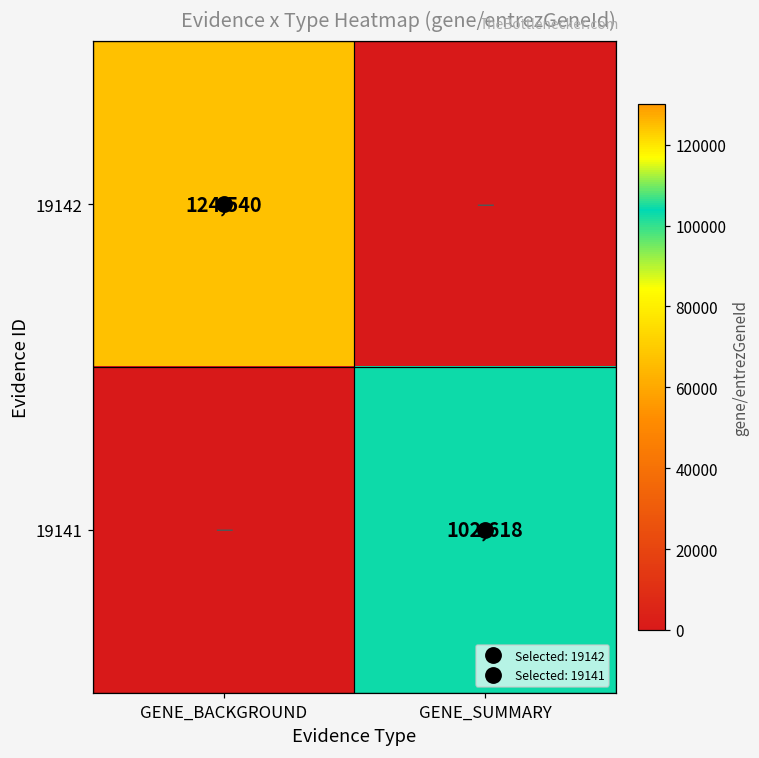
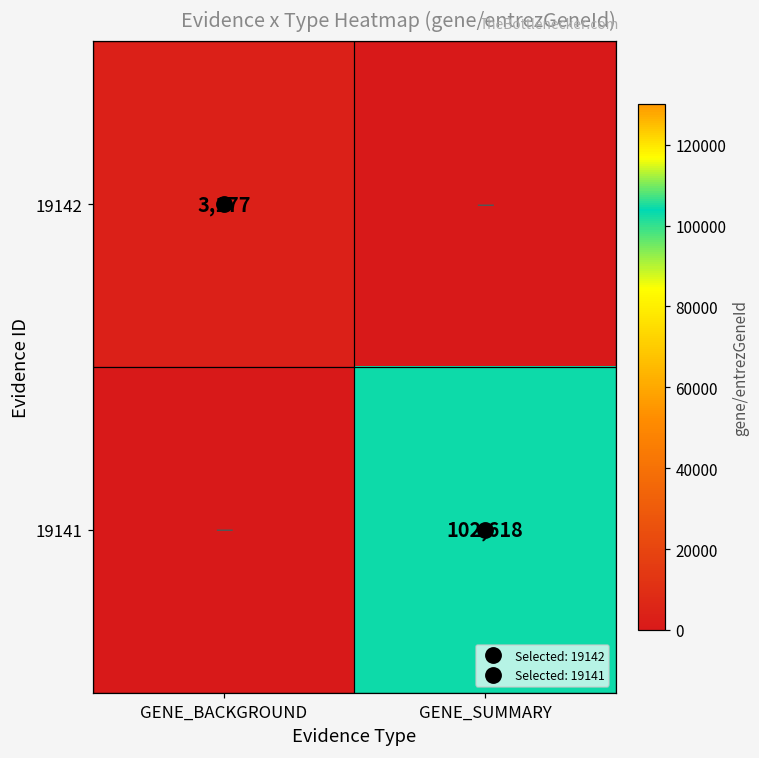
  {
    "19142": {
-     "GENE_BACKGROUND": "124,540"
+     "GENE_BACKGROUND": "3,177"
    }
  }
